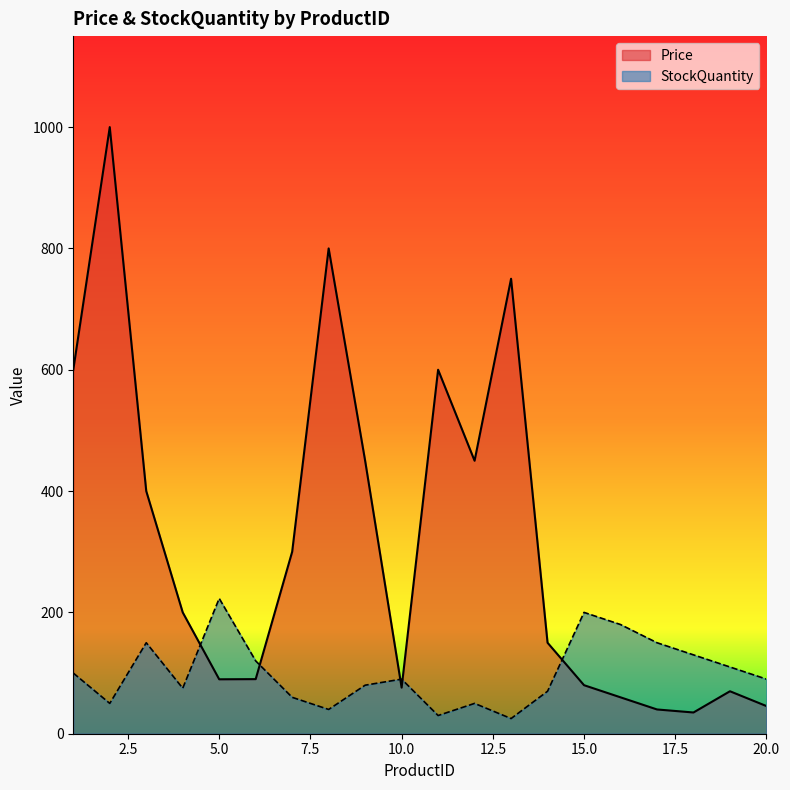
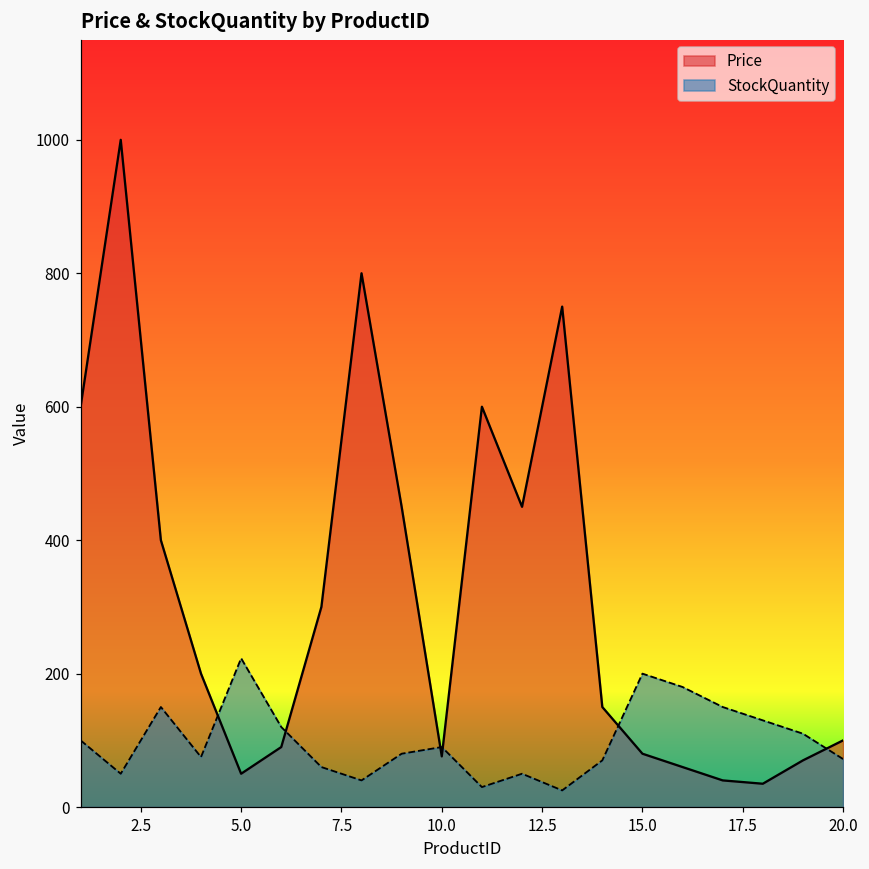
  {
    "Price": {
-     "5.0": 90,
+     "5.0": 50,
      "10.0": 80,
      "15.0": 80,
-     "20.0": 50
+     "20.0": 100
    },
    "StockQuantity": {
      "5.0": 220,
      "10.0": 90,
      "15.0": 200,
-     "20.0": 90
+     "20.0": 70
    }
  }
